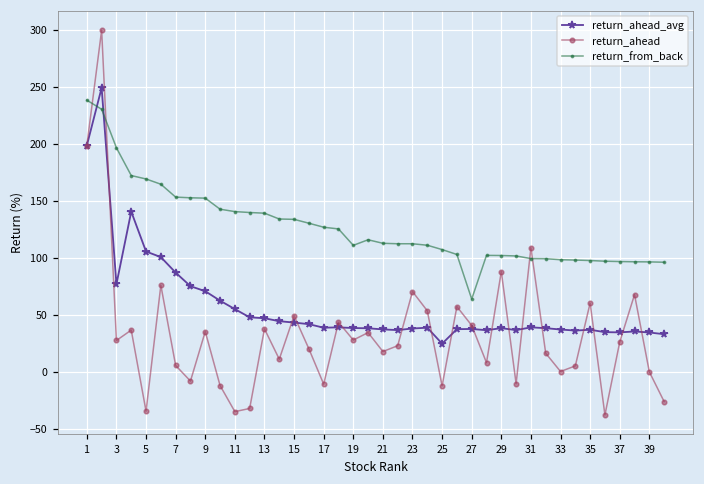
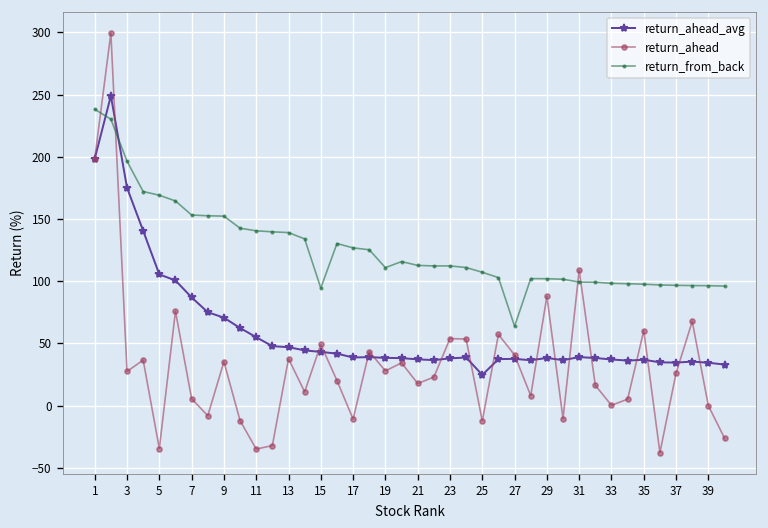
  {
    "return_ahead_avg": {
-     "3": 77,
+     "3": 175,
      "5": 106,
      "7": 87,
      "9": 71,
      "11": 55,
      "13": 47,
      "15": 43,
      "17": 39,
      "19": 38,
      "21": 37,
      "23": 38,
      "25": 25,
      "27": 38,
      "29": 38,
      "31": 39,
      "33": 37,
      "35": 37,
      "37": 35,
      "39": 35
    },
    "return_ahead": {
      "3": 28,
      "5": -35,
      "7": 6,
      "9": 35,
      "11": -35,
      "13": 38,
      "15": 49,
      "17": -11,
      "19": 28,
      "21": 18,
-     "23": 70,
+     "23": 54,
      "25": -12,
      "27": 41,
      "29": 88,
      "31": 109,
      "33": 0,
      "35": 60,
      "37": 26,
      "39": 0
    },
    "return_from_back": {
      "1": 238,
      "3": 196,
      "5": 169,
      "7": 153,
      "9": 152,
      "11": 141,
      "13": 139,
-     "15": 134,
+     "15": 95,
      "17": 127,
      "19": 111,
      "21": 113,
      "23": 112,
      "25": 107,
      "27": 64,
      "29": 102,
      "31": 99,
      "33": 98,
      "35": 98,
      "37": 97,
      "39": 96
    }
  }
